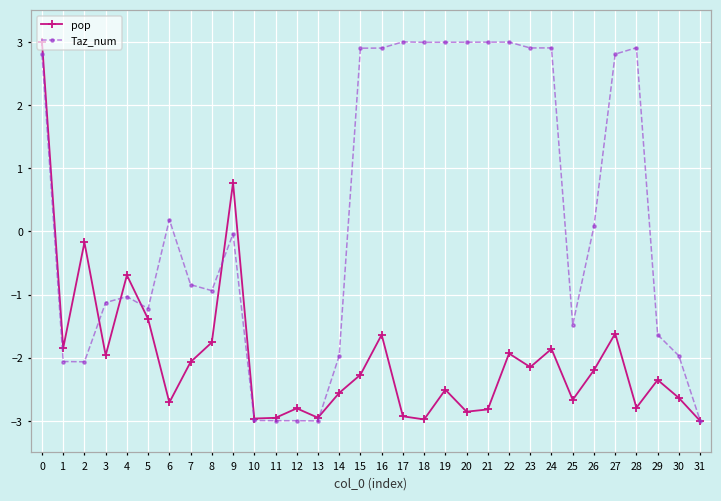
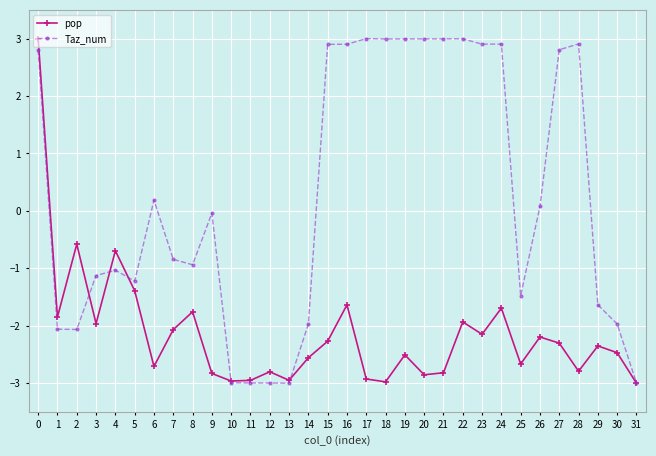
  {
    "pop": {
      "1": -1.8,
-     "2": -0.2,
+     "2": -0.6,
      "3": -2.0,
      "4": -0.7,
      "5": -1.4,
      "6": -2.7,
      "7": -2.1,
      "8": -1.8,
-     "9": 0.8,
+     "9": -2.8,
      "11": -3.0,
      "12": -2.8,
      "13": -2.9,
      "14": -2.6,
      "15": -2.3,
      "16": -1.6,
      "17": -2.9,
      "18": -3.0,
      "19": -2.5,
      "20": -2.9,
      "21": -2.8,
      "22": -1.9,
      "23": -2.1,
-     "24": -1.9,
+     "24": -1.7,
      "25": -2.7,
      "26": -2.2,
-     "27": -1.6,
+     "27": -2.3,
      "28": -2.8,
      "29": -2.4,
-     "30": -2.6
+     "30": -2.5
    },
    "Taz_num": {
      "0": 2.8,
      "1": -2.1,
      "2": -2.1,
      "3": -1.1,
      "4": -1.0,
      "5": -1.2,
      "6": 0.2,
      "7": -0.8,
      "8": -0.9,
      "9": 0.0,
      "11": -3.0,
      "12": -3.0,
      "13": -3.0,
      "14": -2.0,
      "15": 2.9,
      "16": 2.9,
      "17": 3.0,
      "18": 3.0,
      "19": 3.0,
      "20": 3.0,
      "21": 3.0,
      "22": 3.0,
      "23": 2.9,
      "24": 2.9,
      "25": -1.5,
      "26": 0.1,
      "27": 2.8,
      "28": 2.9,
      "29": -1.6,
      "30": -2.0
    }
  }
